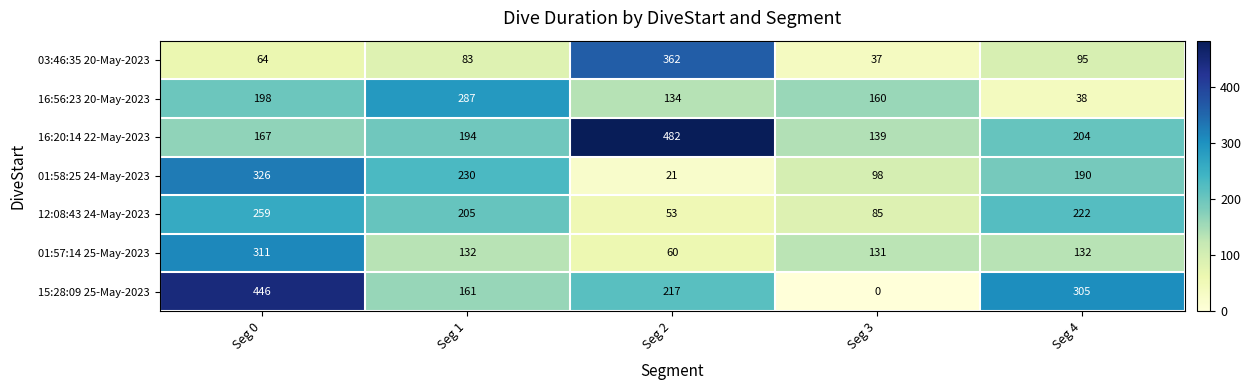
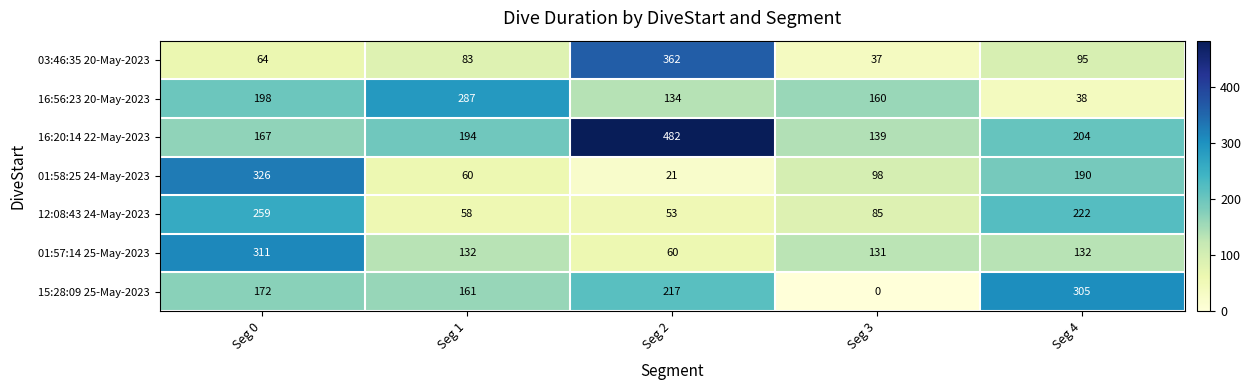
  {
    "03:46:35 20-May-2023": {
      "Seg 0": 64,
      "Seg 1": 83,
      "Seg 2": 362,
      "Seg 3": 37,
      "Seg 4": 95
    },
    "16:56:23 20-May-2023": {
      "Seg 0": 198,
      "Seg 1": 287,
      "Seg 2": 134,
      "Seg 3": 160,
      "Seg 4": 38
    },
    "16:20:14 22-May-2023": {
      "Seg 0": 167,
      "Seg 1": 194,
      "Seg 2": 482,
      "Seg 3": 139,
      "Seg 4": 204
    },
    "01:58:25 24-May-2023": {
      "Seg 0": 326,
-     "Seg 1": 230,
+     "Seg 1": 60,
      "Seg 2": 21,
      "Seg 3": 98,
      "Seg 4": 190
    },
    "12:08:43 24-May-2023": {
      "Seg 0": 259,
-     "Seg 1": 205,
+     "Seg 1": 58,
      "Seg 2": 53,
      "Seg 3": 85,
      "Seg 4": 222
    },
    "01:57:14 25-May-2023": {
      "Seg 0": 311,
      "Seg 1": 132,
      "Seg 2": 60,
      "Seg 3": 131,
      "Seg 4": 132
    },
    "15:28:09 25-May-2023": {
-     "Seg 0": 446,
+     "Seg 0": 172,
      "Seg 1": 161,
      "Seg 2": 217,
      "Seg 3": 0,
      "Seg 4": 305
    }
  }
